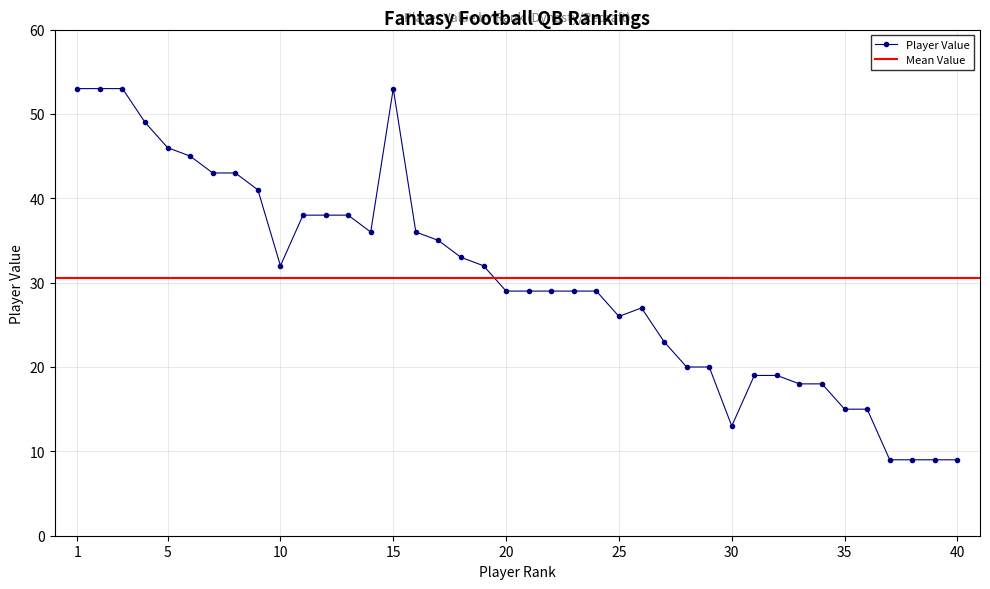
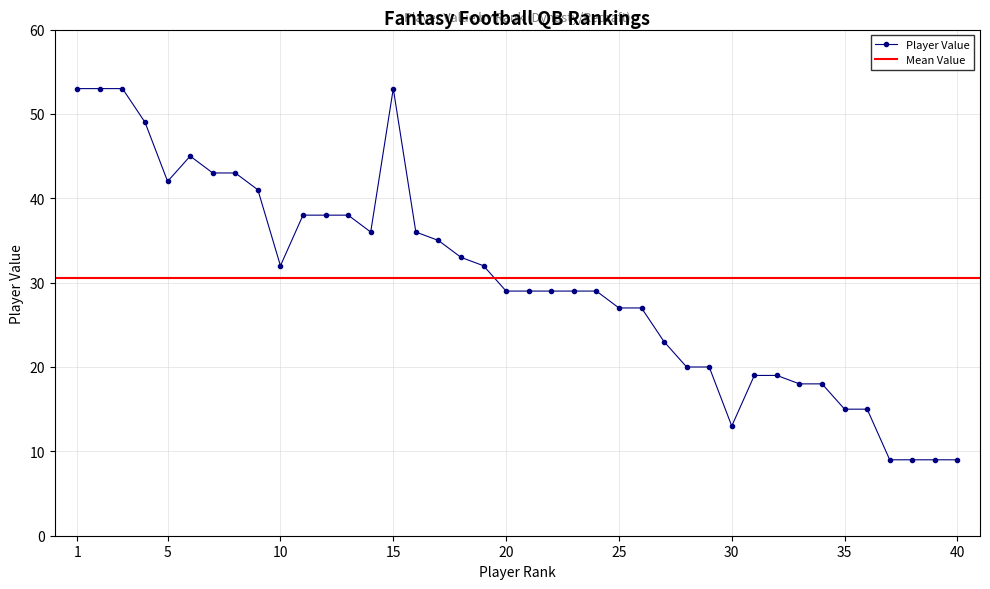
  {
    "1": 53,
-   "5": 46,
+   "5": 42,
    "10": 32,
    "15": 53,
    "20": 29,
-   "25": 26,
+   "25": 27,
    "30": 13,
    "35": 15,
    "40": 9
  }
